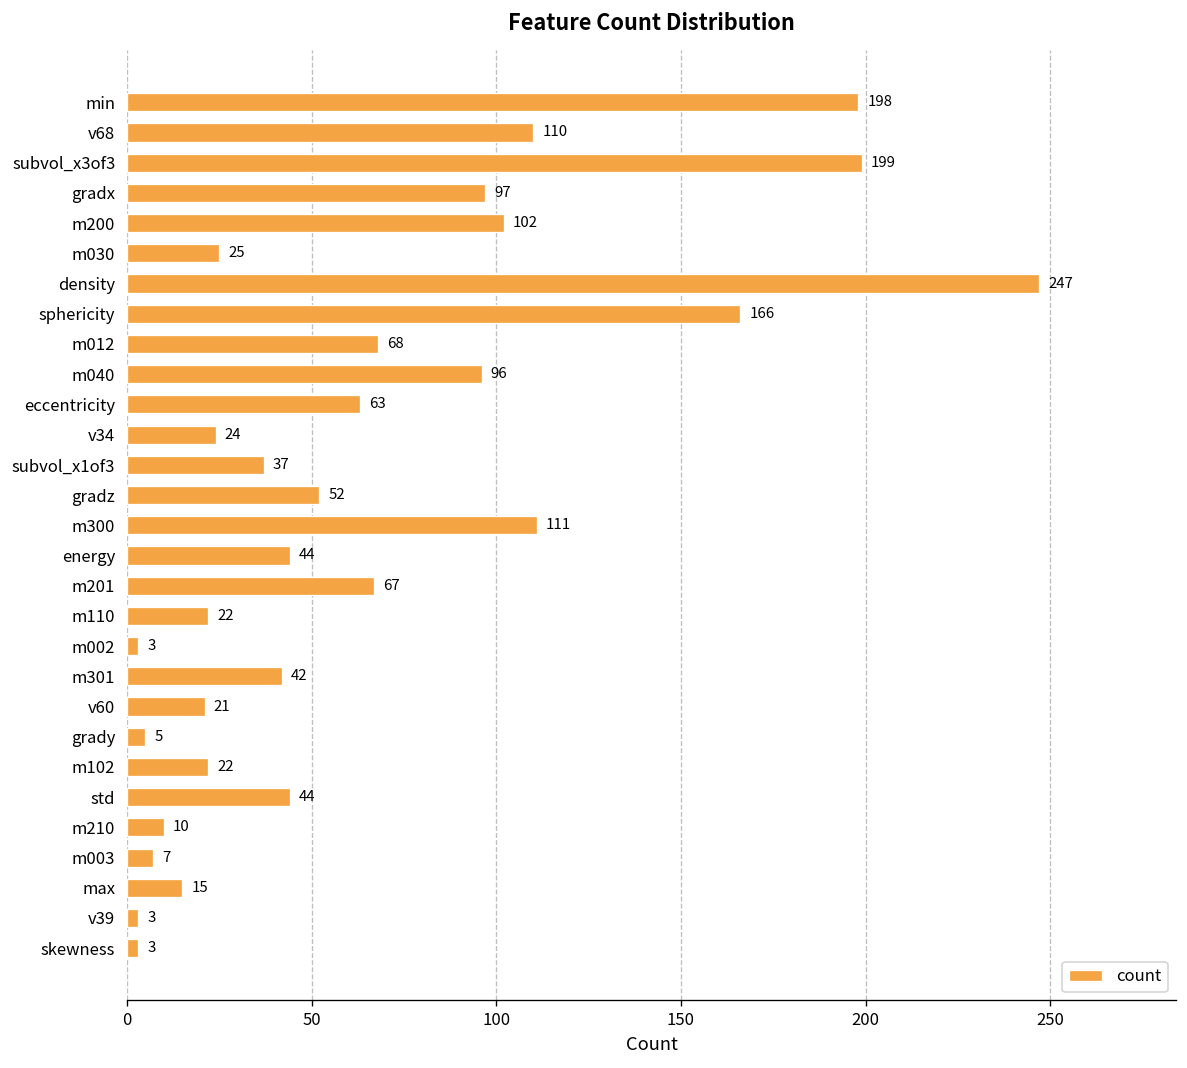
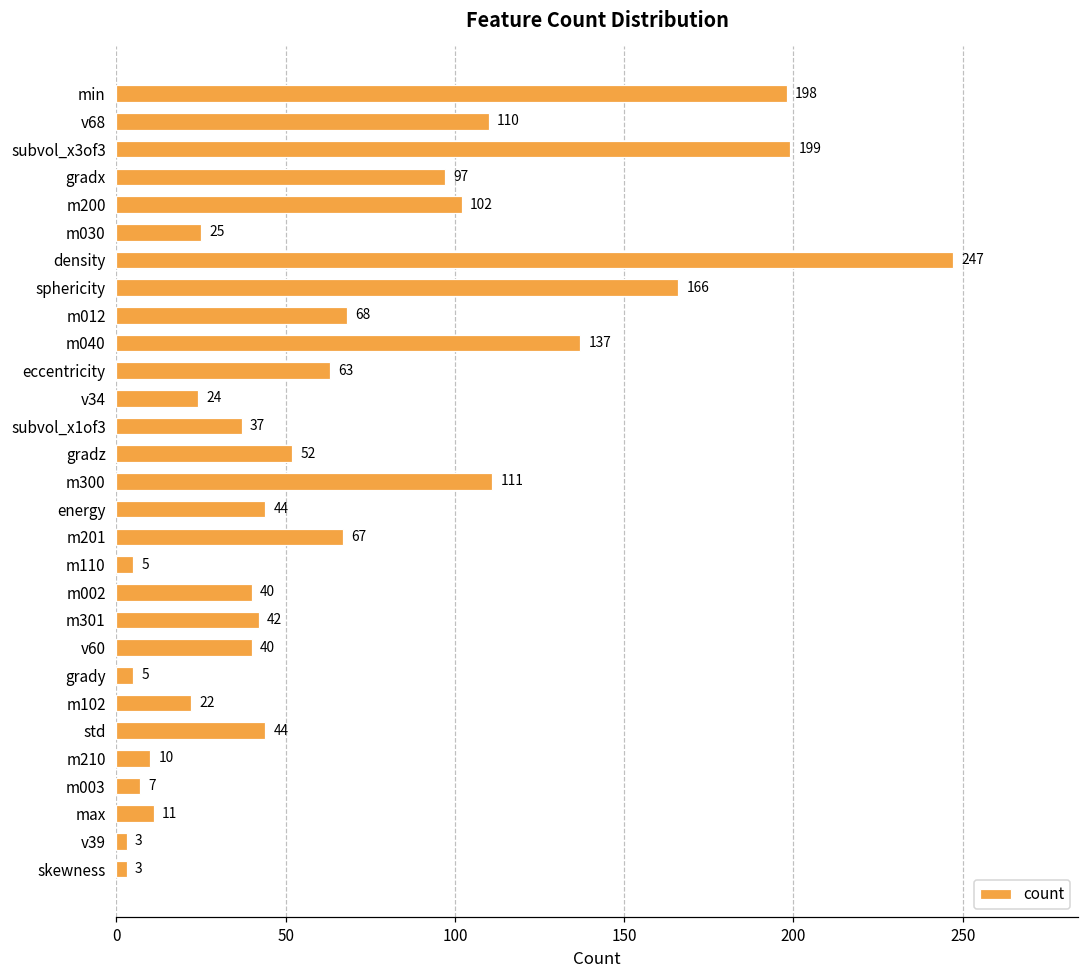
  {
    "min": 198,
    "v68": 110,
    "subvol_x3of3": 199,
    "gradx": 97,
    "m200": 102,
    "m030": 25,
    "density": 247,
    "sphericity": 166,
    "m012": 68,
-   "m040": 96,
+   "m040": 137,
    "eccentricity": 63,
    "v34": 24,
    "subvol_x1of3": 37,
    "gradz": 52,
    "m300": 111,
    "energy": 44,
    "m201": 67,
-   "m110": 22,
-   "m002": 3,
+   "m110": 5,
+   "m002": 40,
    "m301": 42,
-   "v60": 21,
+   "v60": 40,
    "grady": 5,
    "m102": 22,
    "std": 44,
    "m210": 10,
    "m003": 7,
-   "max": 15,
+   "max": 11,
    "v39": 3,
    "skewness": 3
  }
